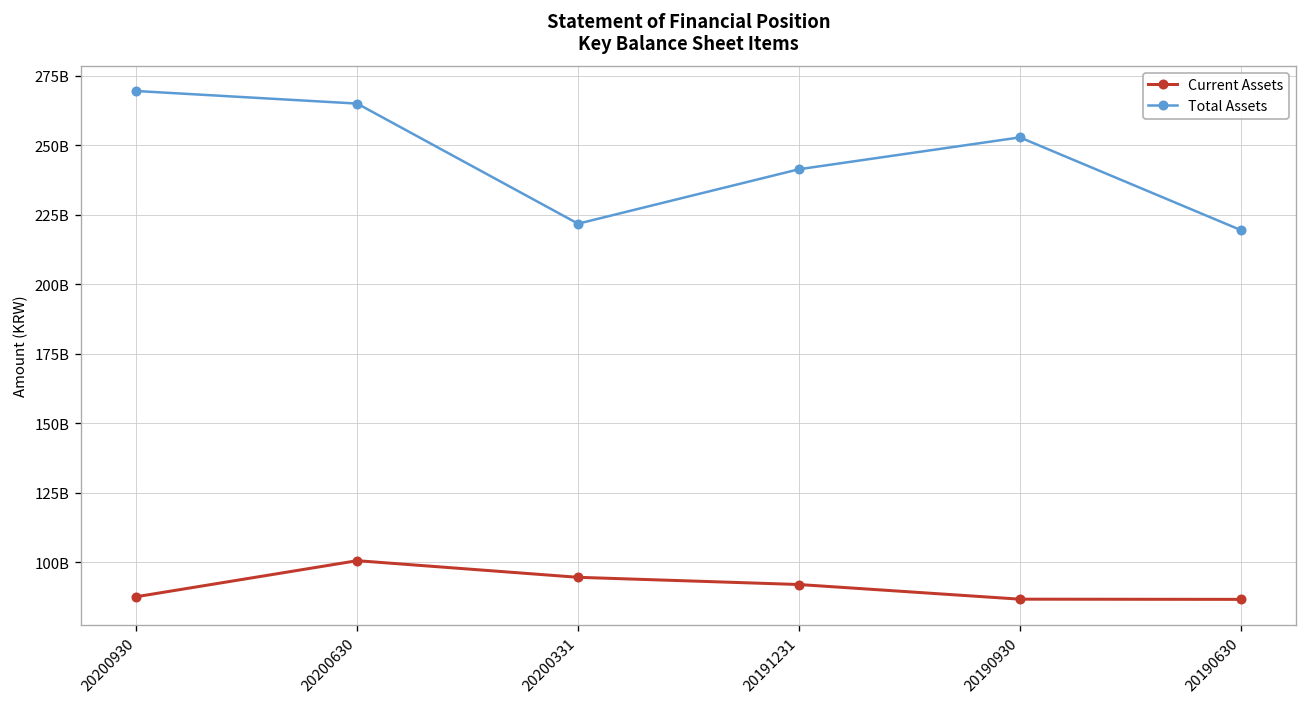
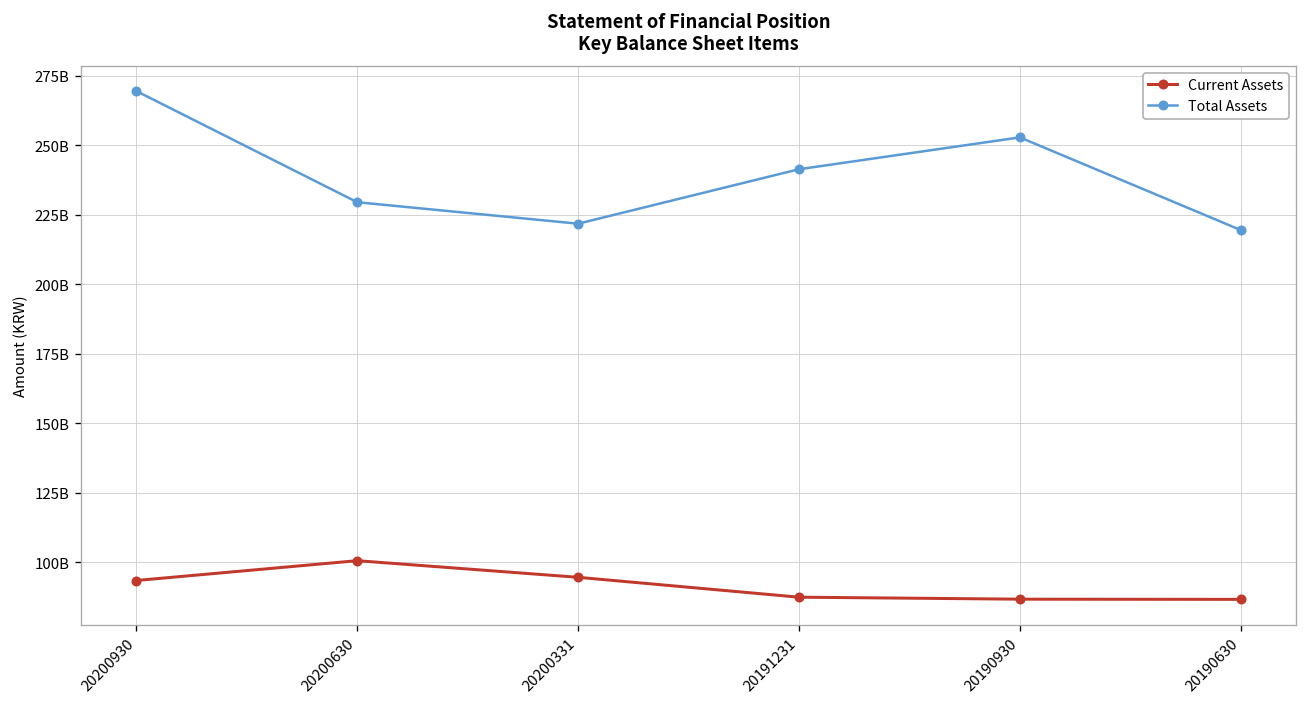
  {
    "Current Assets": {
-     "20200930": 88000000000,
+     "20200930": 93000000000,
      "20200630": 101000000000,
      "20200331": 95000000000,
-     "20191231": 92000000000,
+     "20191231": 87000000000,
      "20190930": 87000000000,
      "20190630": 87000000000
    },
    "Total Assets": {
      "20200930": 270000000000,
-     "20200630": 265000000000,
+     "20200630": 230000000000,
      "20200331": 222000000000,
      "20191231": 241000000000,
      "20190930": 253000000000,
      "20190630": 220000000000
    }
  }
